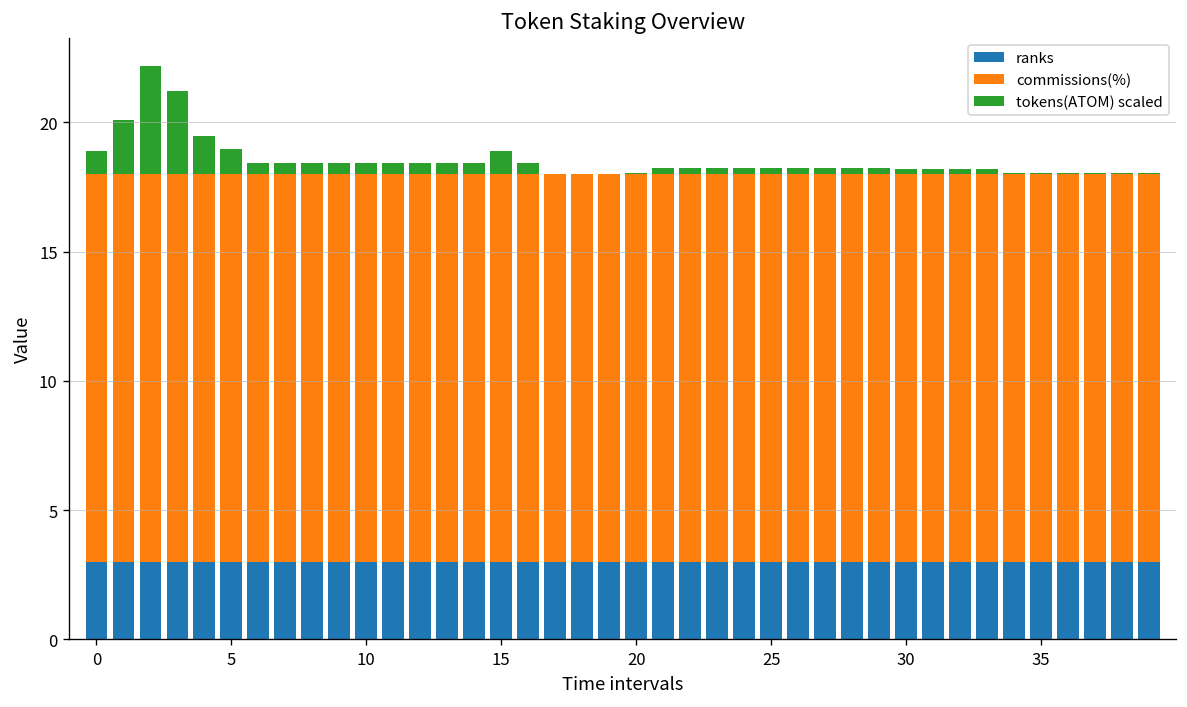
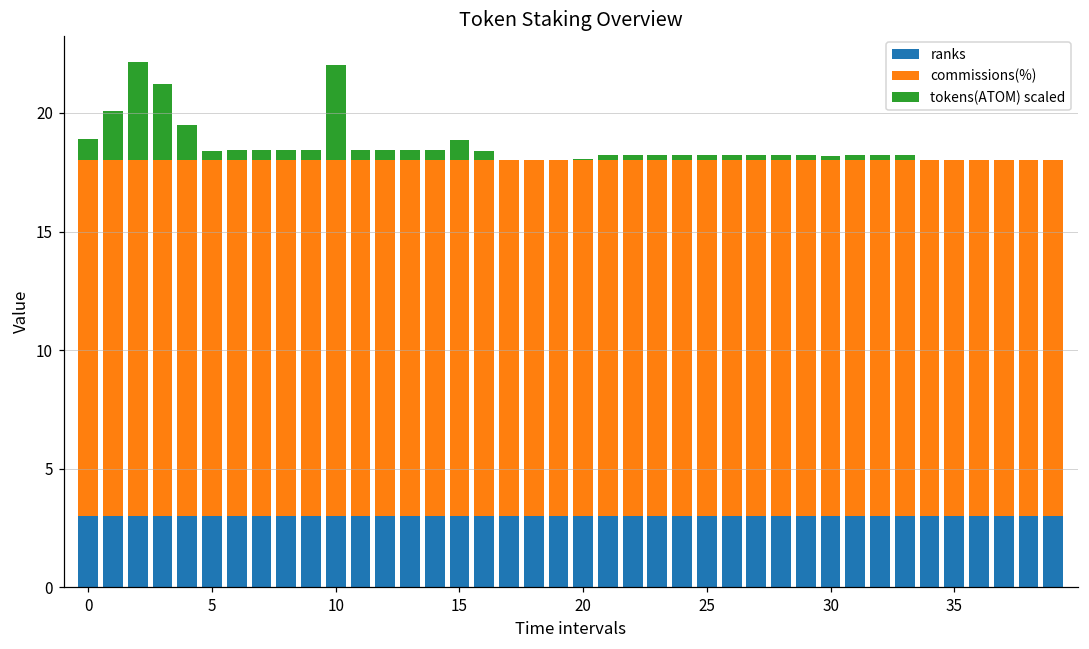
  {
    "ranks": {
      "0": 3.0,
      "5": 3.0,
      "10": 3.0,
      "15": 3.0,
      "20": 3.0,
      "25": 3.0,
      "30": 3.0,
      "35": 3.0
    },
    "commissions(%)": {
      "0": 15.0,
      "5": 15.0,
      "10": 15.0,
      "15": 15.0,
      "20": 15.0,
      "25": 15.0,
      "30": 15.0,
      "35": 15.0
    },
    "tokens(ATOM) scaled": {
      "0": 0.9,
-     "5": 1.0,
-     "10": 0.4,
+     "5": 0.4,
+     "10": 4.0,
      "15": 0.9,
      "25": 0.2,
      "30": 0.2
    }
  }
